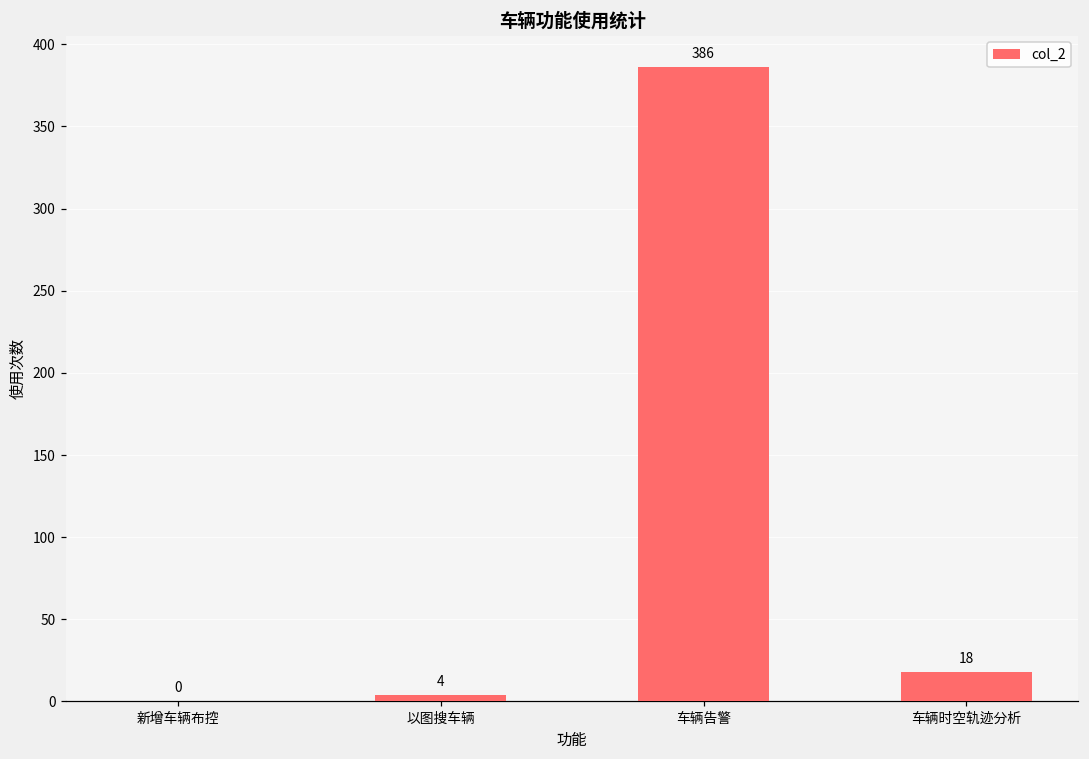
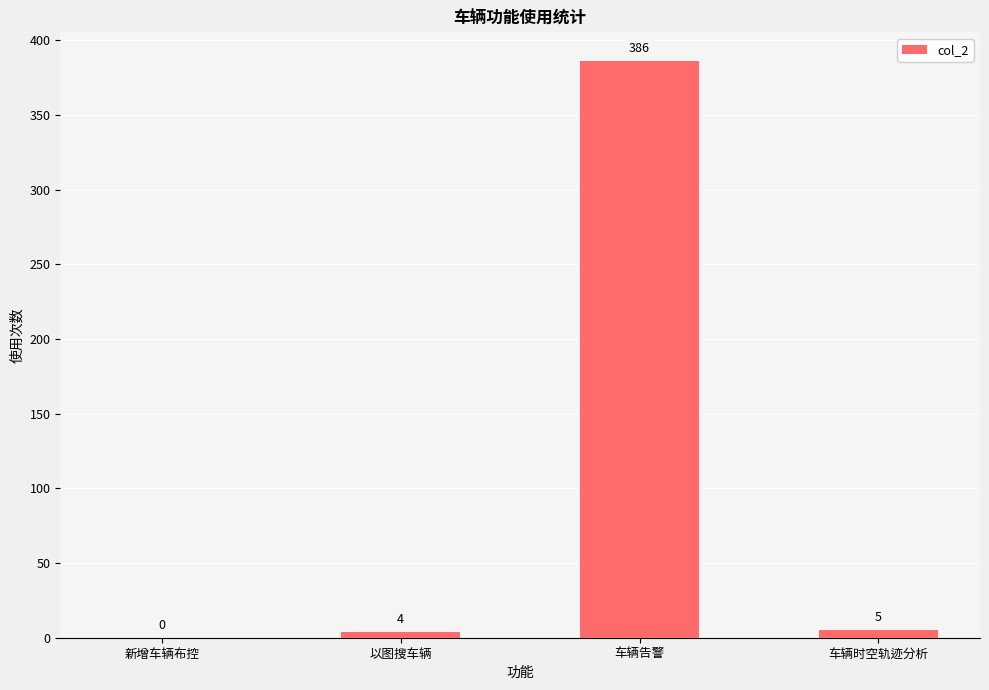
  {
    "新增车辆布控": 0,
    "以图搜车辆": 4,
    "车辆告警": 386,
-   "车辆时空轨迹分析": 18
+   "车辆时空轨迹分析": 5
  }
